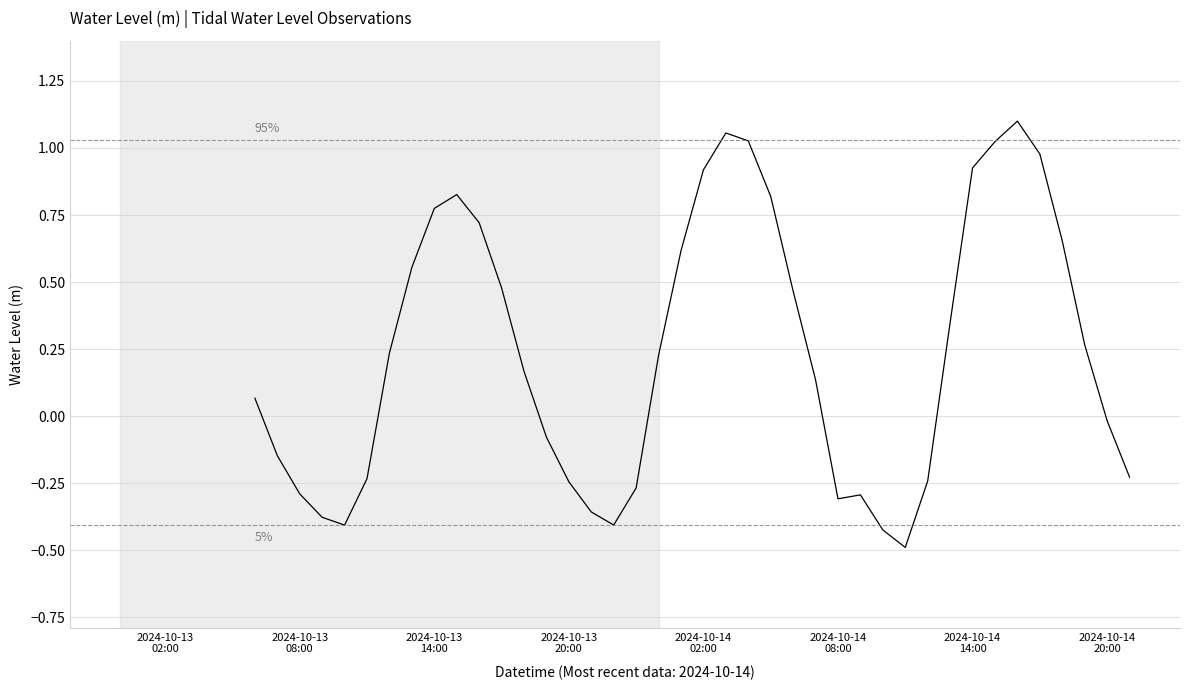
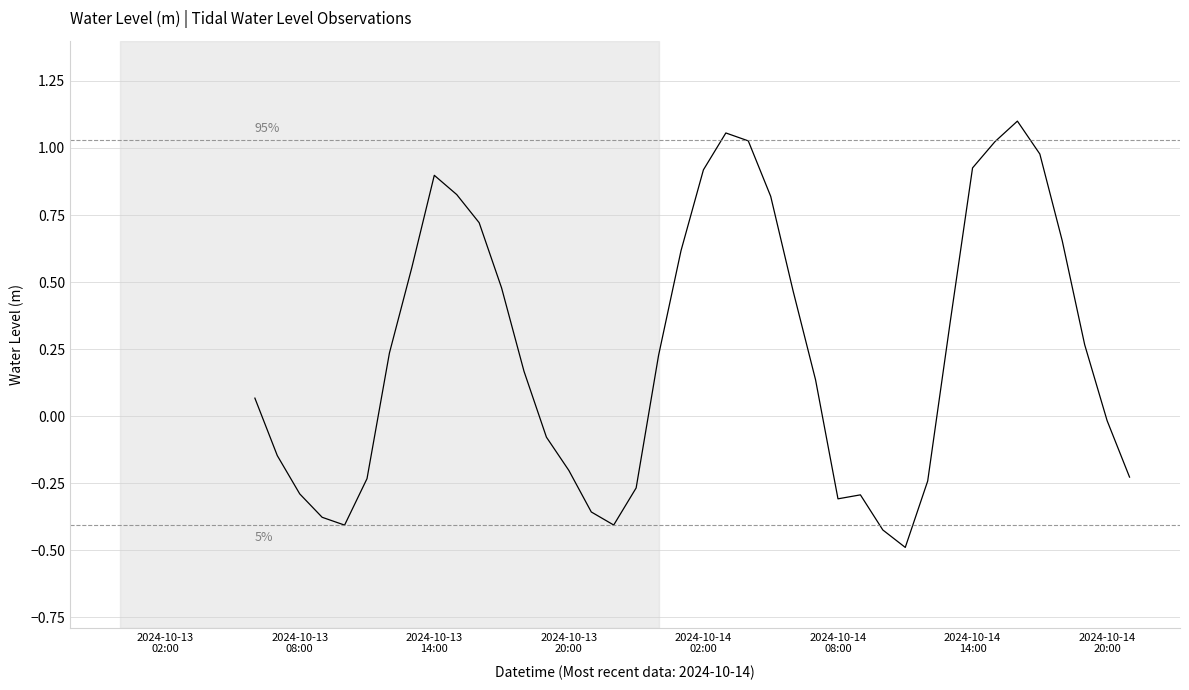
  {
    "2024-10-13 08:00": -0.29,
-   "2024-10-13 14:00": 0.77,
-   "2024-10-13 20:00": -0.24,
+   "2024-10-13 14:00": 0.90,
+   "2024-10-13 20:00": -0.20,
    "2024-10-14 02:00": 0.92,
    "2024-10-14 08:00": -0.31,
    "2024-10-14 14:00": 0.93,
    "2024-10-14 20:00": -0.02
  }
